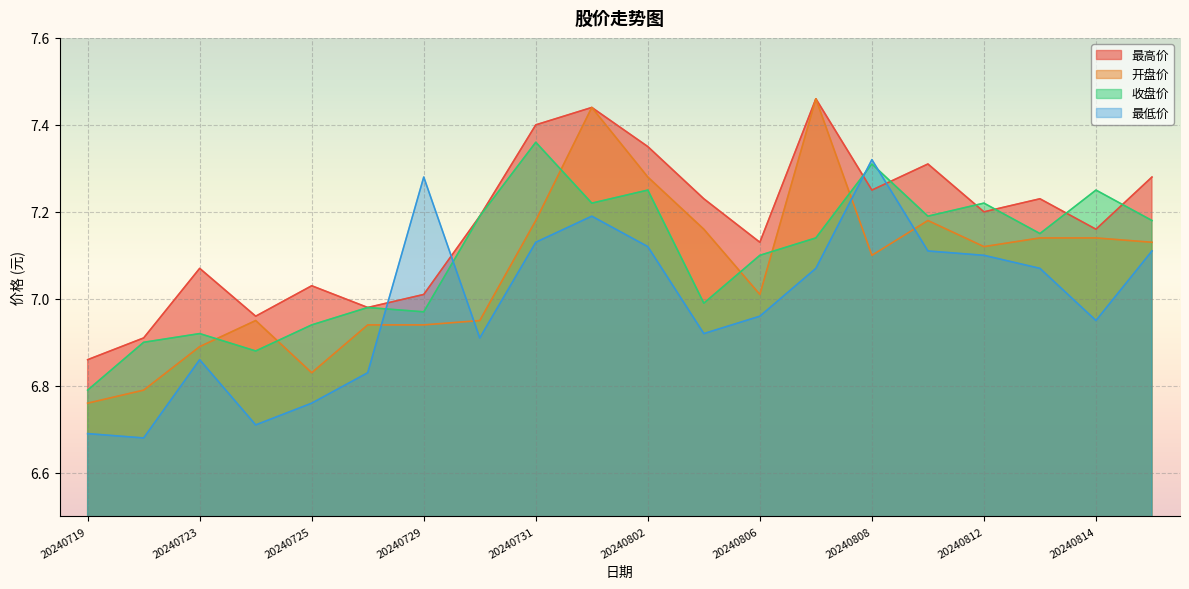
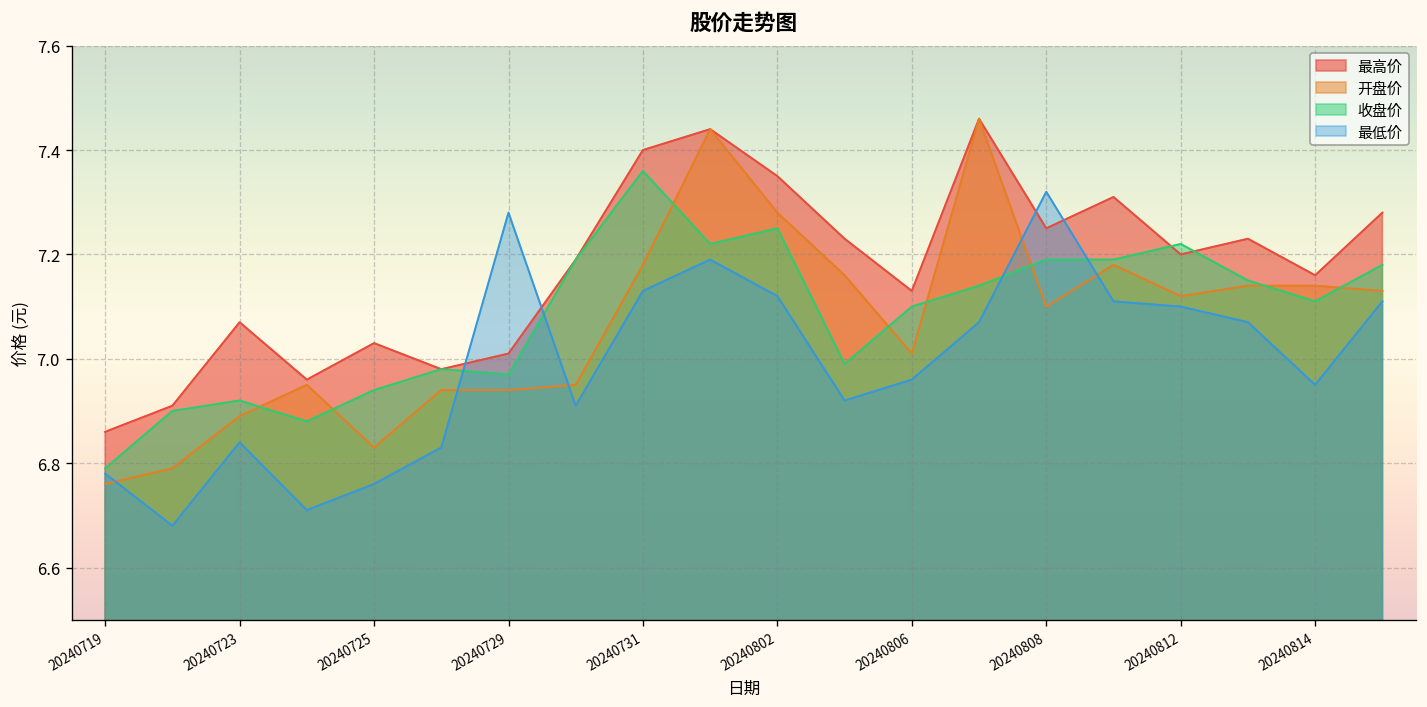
  {
    "收盘价": {
      "20240719": 6.79,
      "20240723": 6.92,
      "20240725": 6.94,
      "20240729": 6.97,
      "20240731": 7.36,
      "20240802": 7.25,
      "20240806": 7.10,
-     "20240808": 7.31,
+     "20240808": 7.19,
      "20240812": 7.22,
-     "20240814": 7.25
+     "20240814": 7.11
    },
    "最低价": {
-     "20240719": 6.69,
-     "20240723": 6.86,
+     "20240719": 6.78,
+     "20240723": 6.84,
      "20240725": 6.76,
      "20240729": 7.28,
      "20240731": 7.13,
      "20240802": 7.12,
      "20240806": 6.96,
      "20240808": 7.32,
      "20240812": 7.10,
      "20240814": 6.95
    }
  }
